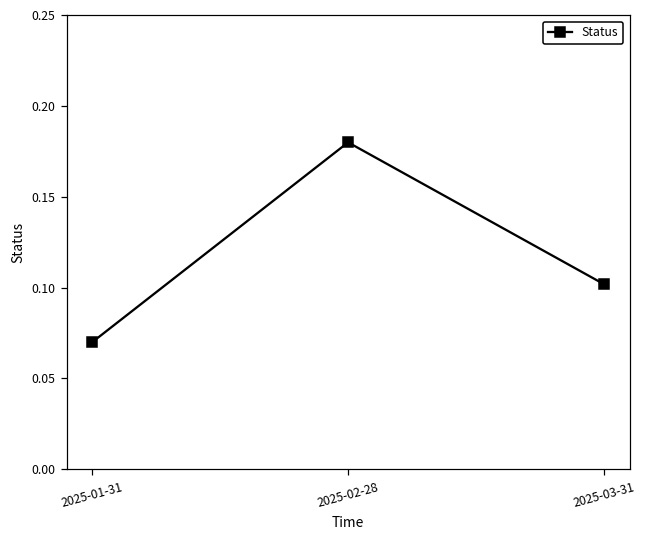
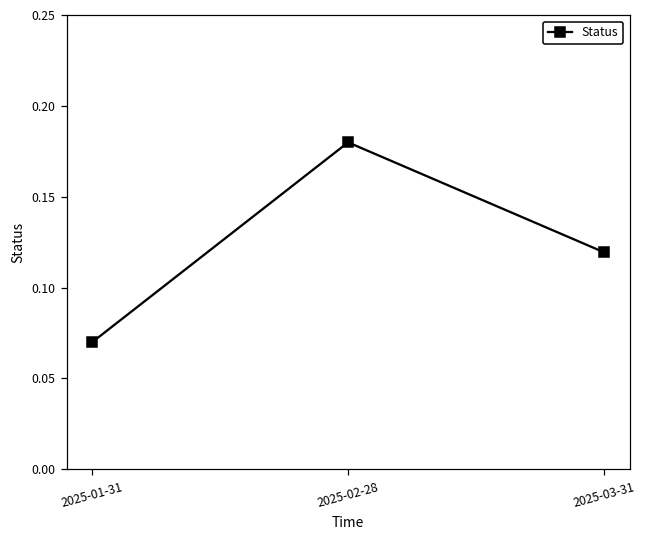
  {
    "2025-01-31": 0.070,
    "2025-02-28": 0.180,
-   "2025-03-31": 0.102
+   "2025-03-31": 0.120
  }
